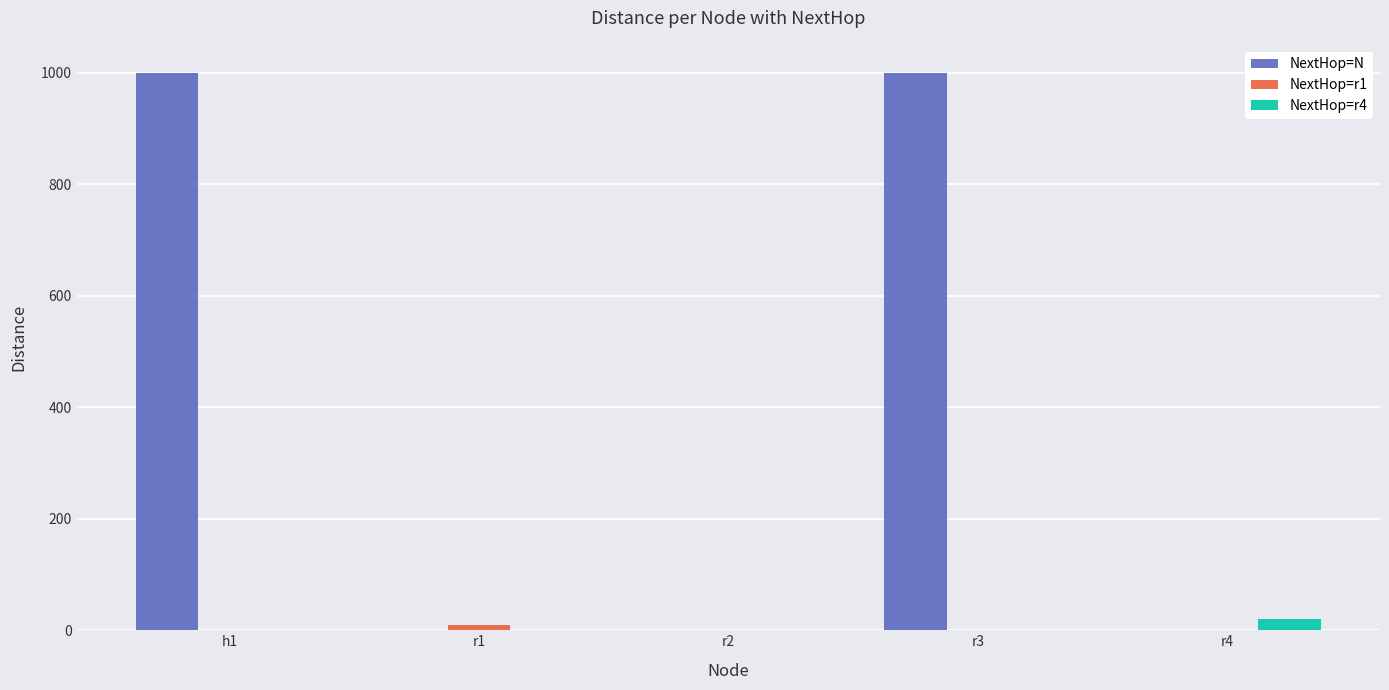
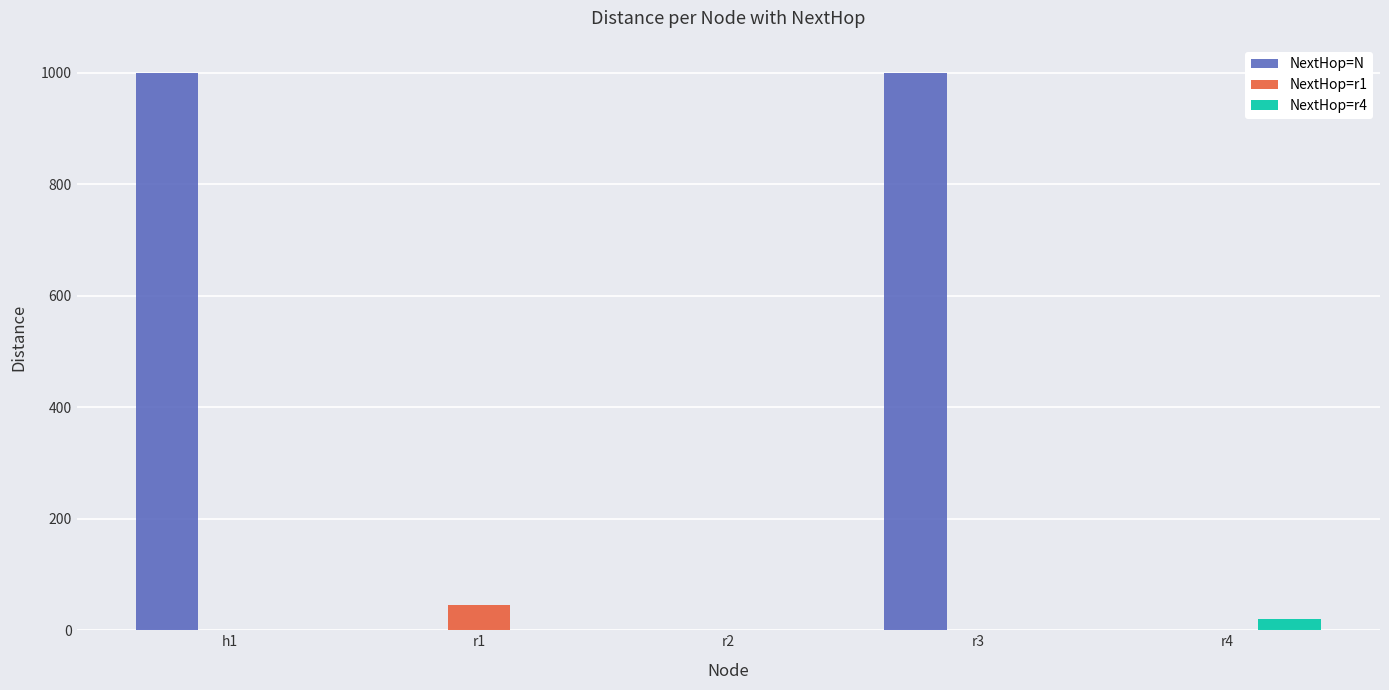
  {
    "NextHop=N": {
      "h1": 1000,
      "r1": 0,
      "r2": 0,
      "r3": 1000,
      "r4": 0
    },
    "NextHop=r1": {
      "h1": 0,
-     "r1": 10,
+     "r1": 50,
      "r2": 0,
      "r3": 0,
      "r4": 0
    },
    "NextHop=r4": {
      "h1": 0,
      "r1": 0,
      "r2": 0,
      "r3": 0,
      "r4": 20
    }
  }
